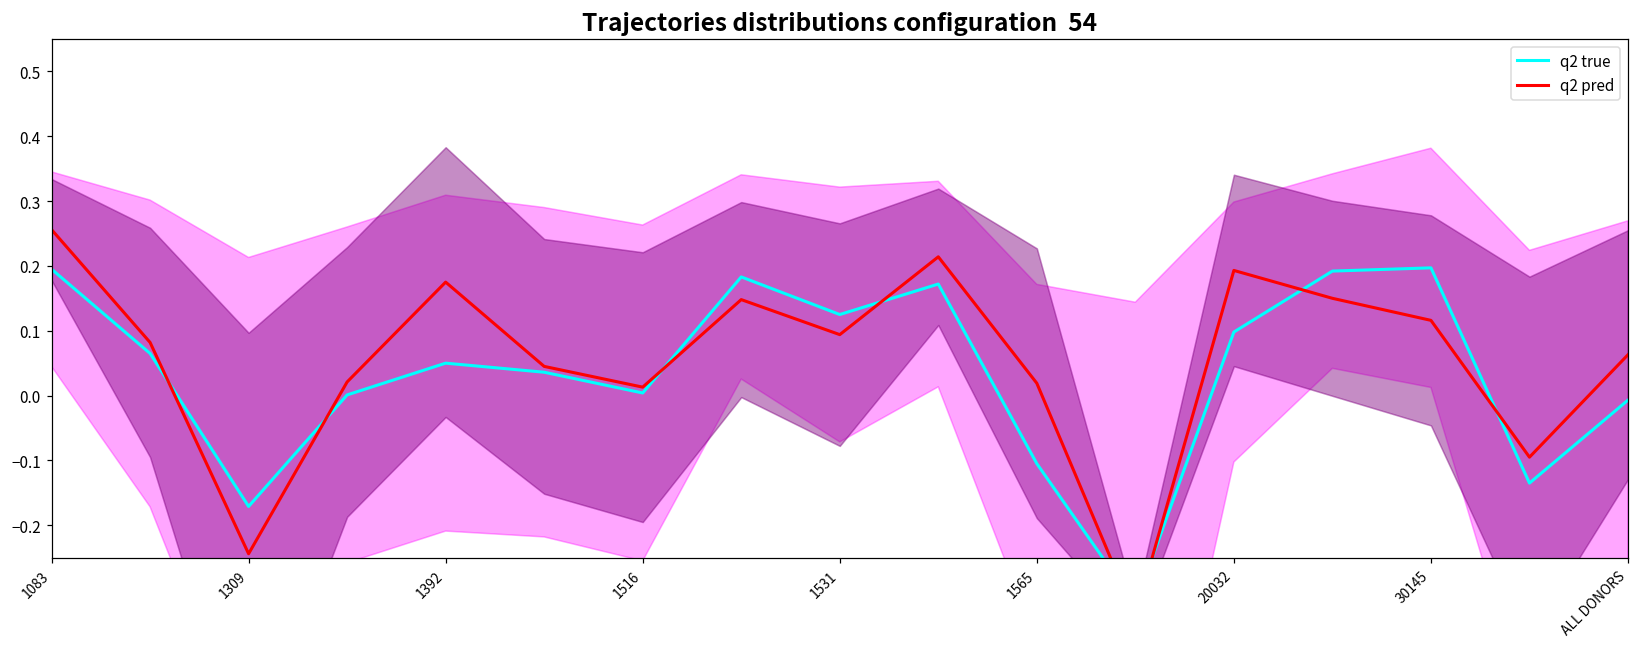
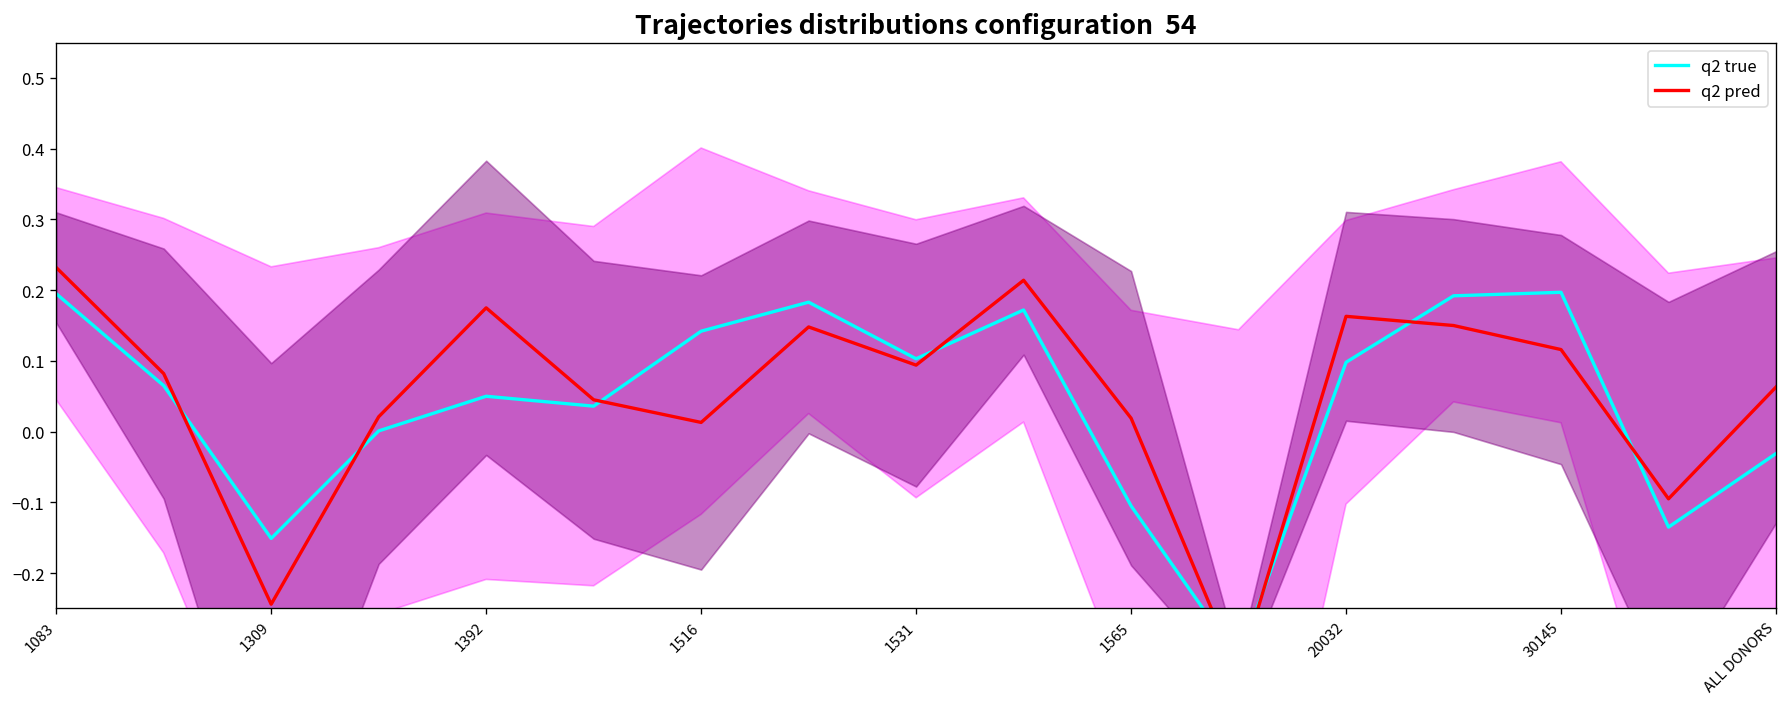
  {
    "q2 true": {
      "1083": 0.20,
-     "1309": -0.17,
+     "1309": -0.15,
      "1392": 0.05,
-     "1516": 0.00,
-     "1531": 0.13,
+     "1516": 0.14,
+     "1531": 0.10,
      "1565": -0.11,
      "20032": 0.10,
      "30145": 0.20,
-     "ALL DONORS": -0.01
+     "ALL DONORS": -0.03
    },
    "q2 pred": {
-     "1083": 0.26,
+     "1083": 0.23,
      "1309": -0.24,
      "1392": 0.18,
      "1516": 0.01,
      "1531": 0.09,
      "1565": 0.02,
-     "20032": 0.19,
+     "20032": 0.16,
      "30145": 0.12,
      "ALL DONORS": 0.06
    }
  }
